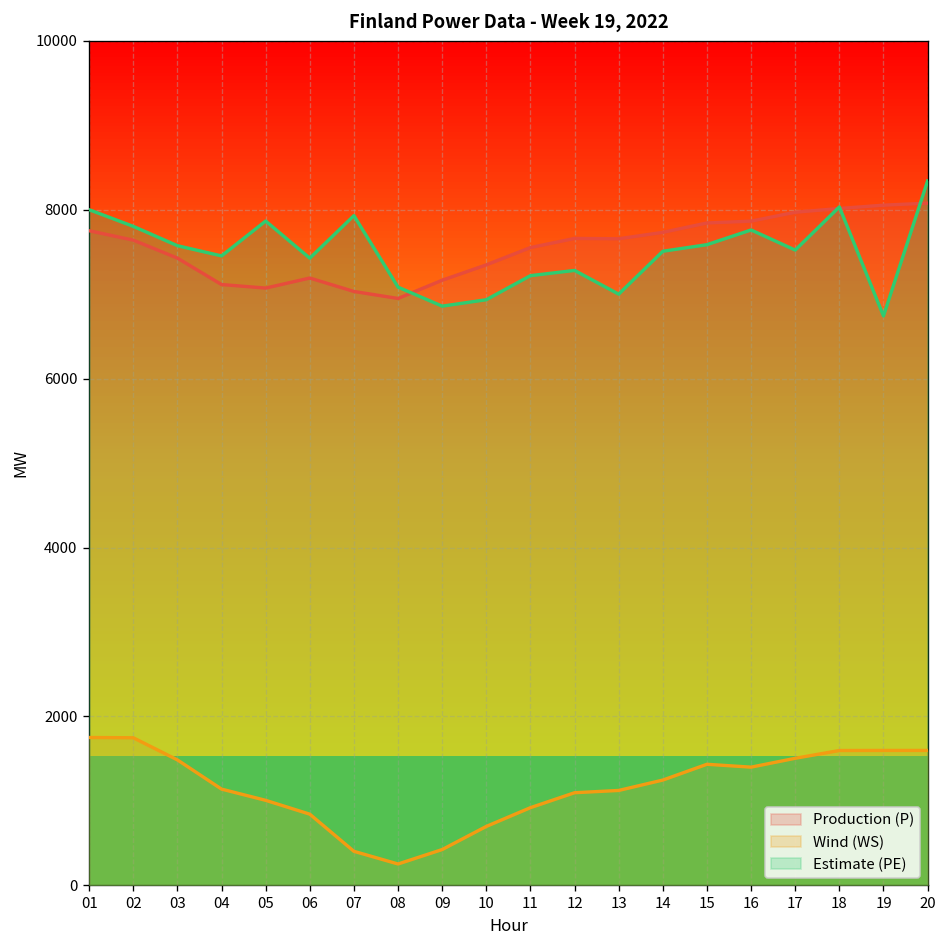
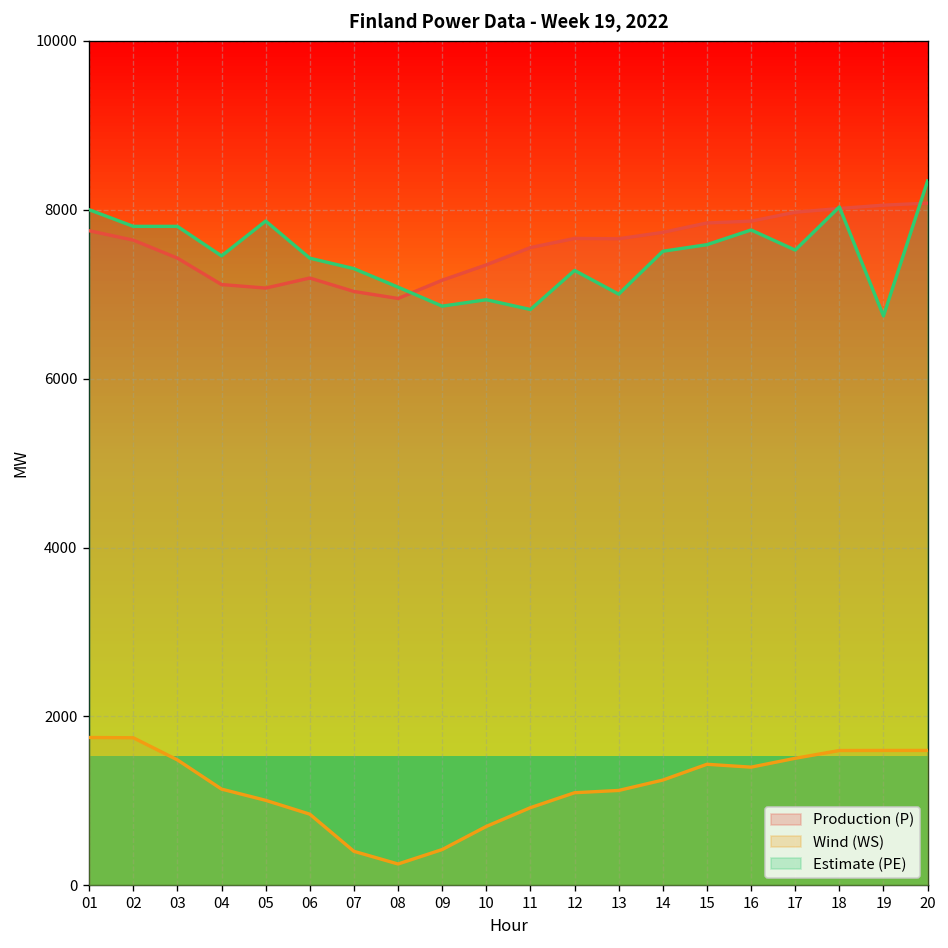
  {
    "Estimate (PE)": {
      "01": 8000,
      "02": 7800,
-     "03": 7600,
+     "03": 7800,
      "04": 7500,
      "05": 7900,
      "06": 7400,
-     "07": 7900,
+     "07": 7300,
      "08": 7100,
      "09": 6900,
      "10": 6900,
-     "11": 7200,
+     "11": 6800,
      "12": 7300,
      "13": 7000,
      "14": 7500,
      "15": 7600,
      "16": 7800,
      "17": 7500,
      "19": 6700,
      "20": 8300
    }
  }
